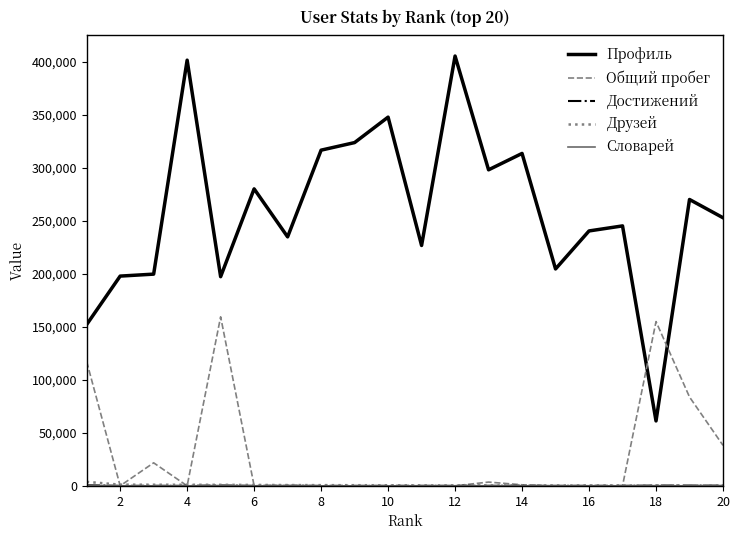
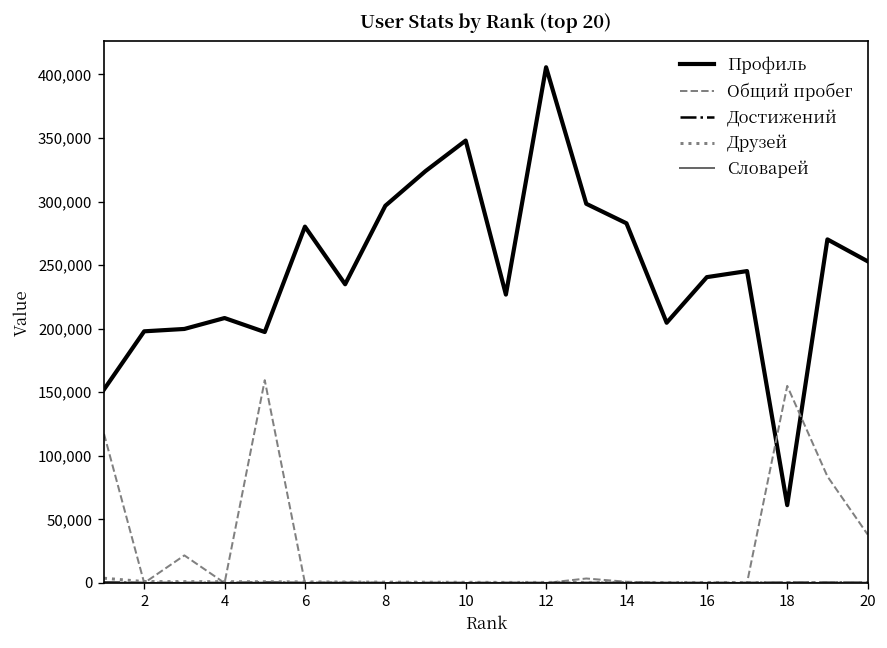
  {
    "Профиль": {
      "2": "198,000",
-     "4": "402,000",
+     "4": "208,000",
      "6": "280,000",
-     "8": "317,000",
+     "8": "297,000",
      "10": "348,000",
      "12": "406,000",
-     "14": "314,000",
+     "14": "283,000",
      "16": "241,000",
      "18": "61,000",
      "20": "253,000"
    }
  }
